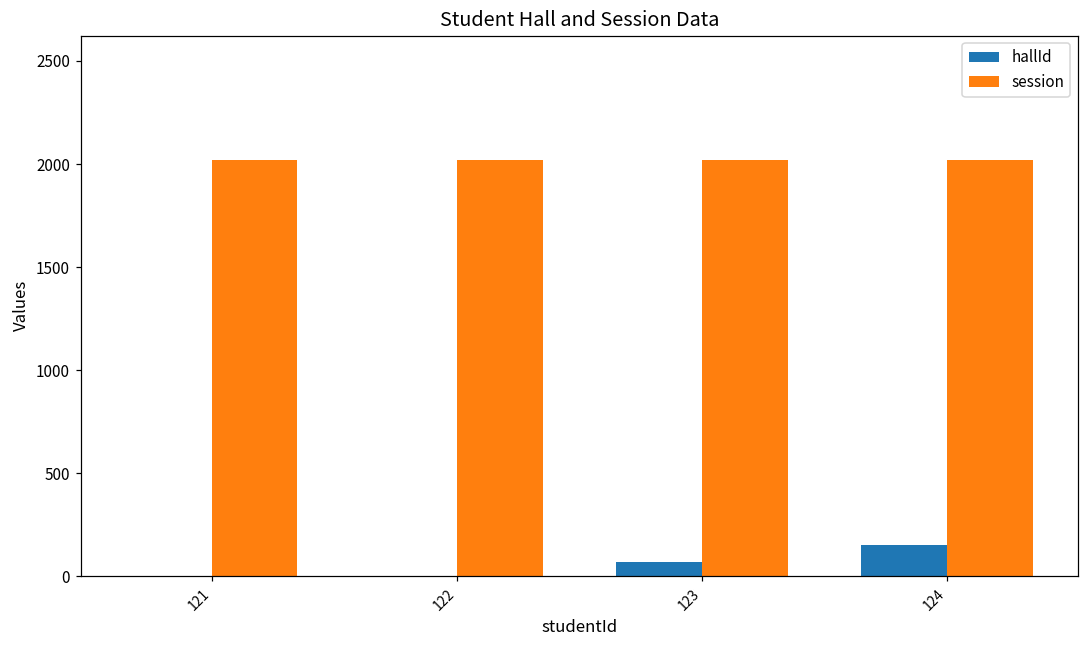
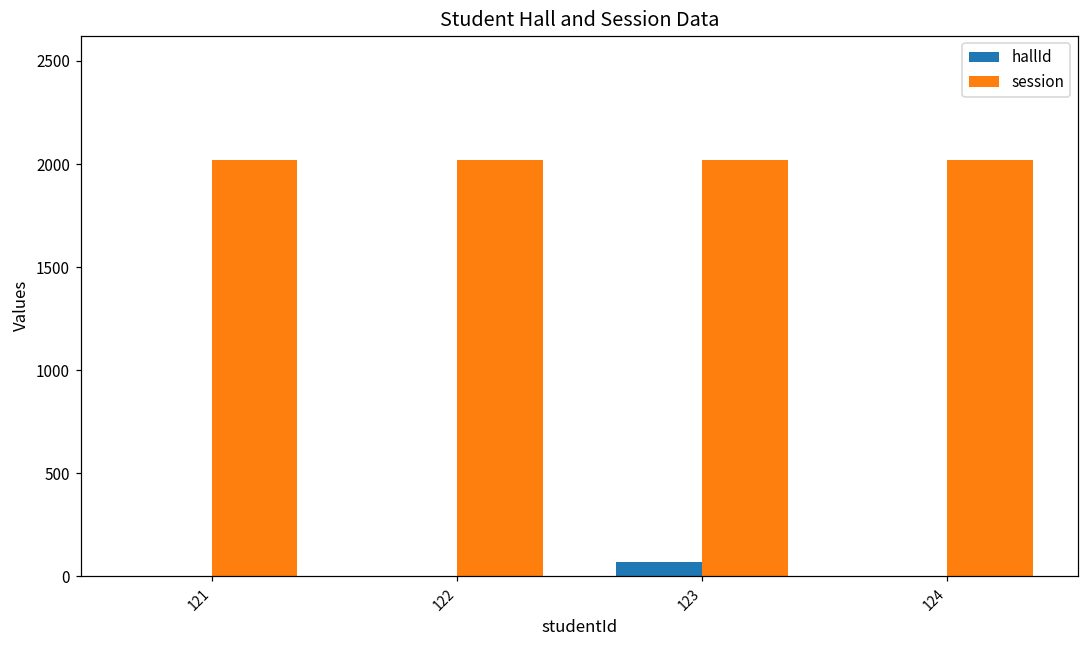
  {
    "hallId": {
      "123": 70,
-     "124": 150
+     "124": 0
    },
    "session": {
      "121": 2020,
      "122": 2020,
      "123": 2020,
      "124": 2020
    }
  }
